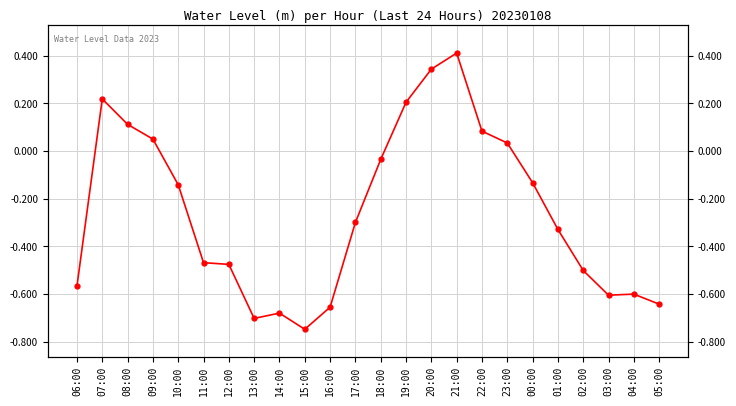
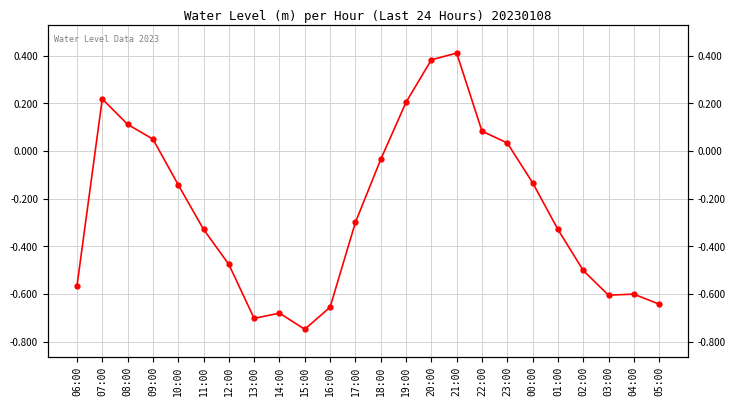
  {
    "06:00": -0.57,
    "07:00": 0.22,
    "08:00": 0.11,
    "09:00": 0.05,
    "10:00": -0.14,
-   "11:00": -0.47,
+   "11:00": -0.33,
    "12:00": -0.48,
    "13:00": -0.70,
    "14:00": -0.68,
    "15:00": -0.75,
    "16:00": -0.66,
    "17:00": -0.30,
    "18:00": -0.03,
    "19:00": 0.21,
-   "20:00": 0.34,
+   "20:00": 0.38,
    "21:00": 0.41,
    "22:00": 0.08,
    "23:00": 0.03,
    "00:00": -0.13,
    "01:00": -0.33,
    "02:00": -0.50,
    "03:00": -0.60,
    "04:00": -0.60,
    "05:00": -0.64
  }
